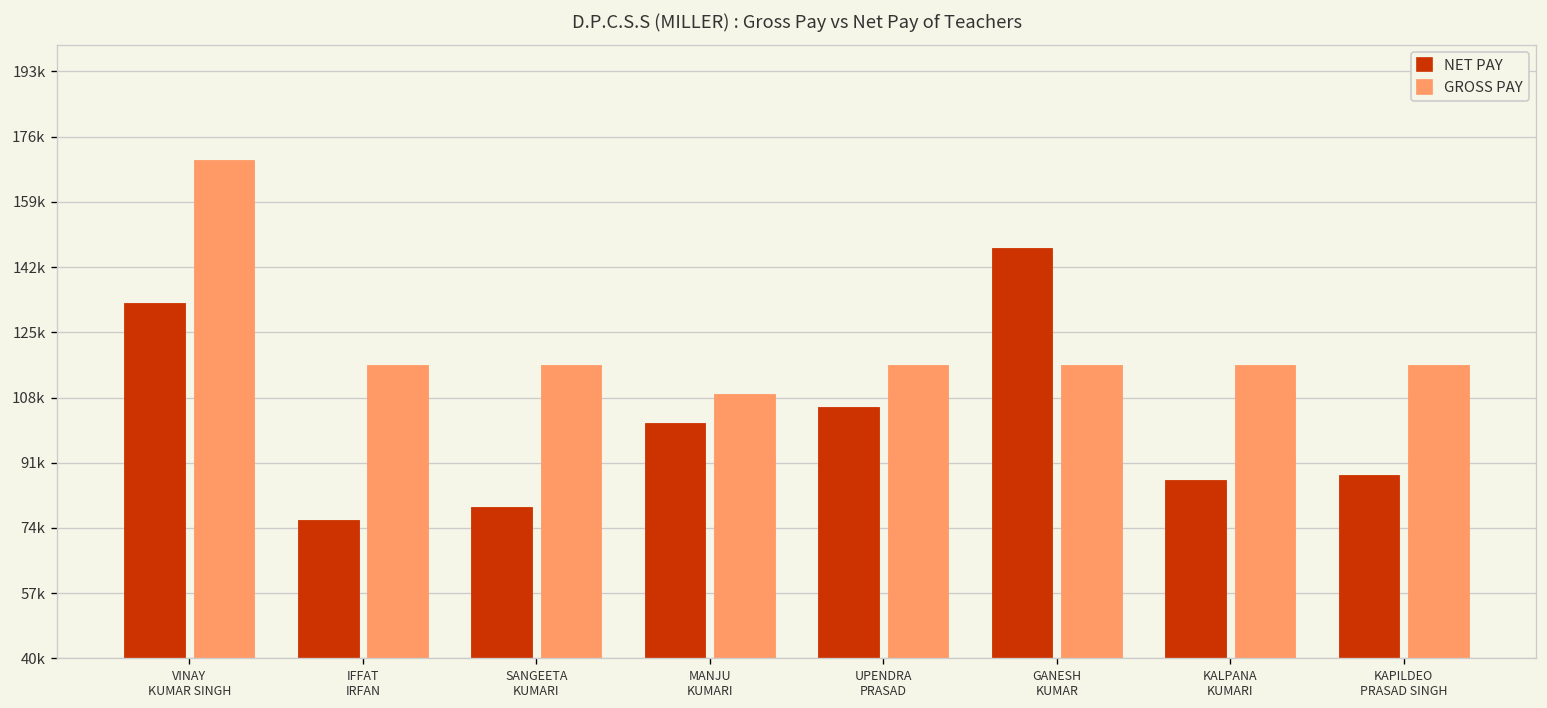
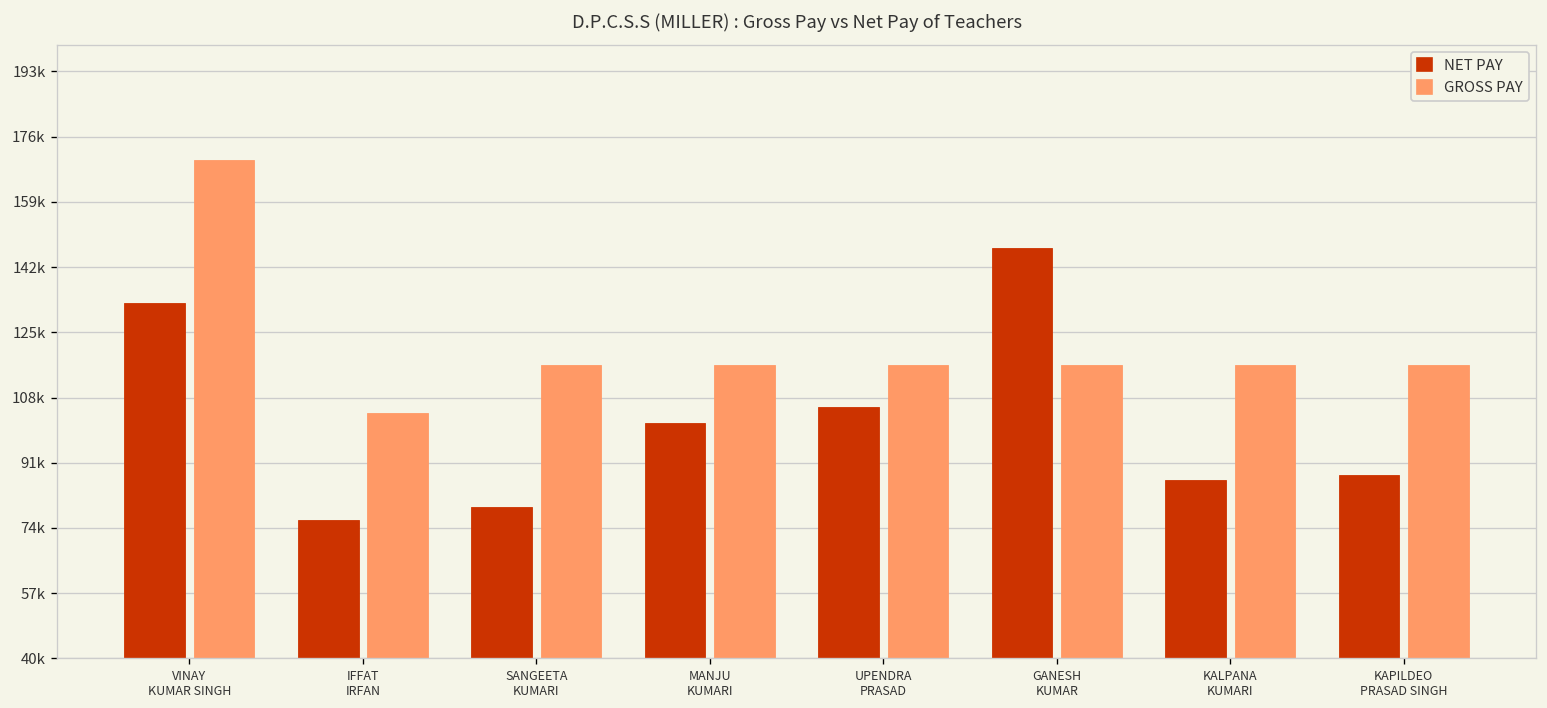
  {
    "NET PAY": {
      "VINAY KUMAR SINGH": 133000,
      "IFFAT IRFAN": 76000,
      "SANGEETA KUMARI": 79000,
      "MANJU KUMARI": 101000,
      "UPENDRA PRASAD": 105000,
      "GANESH KUMAR": 147000,
      "KALPANA KUMARI": 86000,
      "KAPILDEO PRASAD SINGH": 88000
    },
    "GROSS PAY": {
      "VINAY KUMAR SINGH": 170000,
-     "IFFAT IRFAN": 116000,
+     "IFFAT IRFAN": 104000,
      "SANGEETA KUMARI": 116000,
-     "MANJU KUMARI": 109000,
+     "MANJU KUMARI": 116000,
      "UPENDRA PRASAD": 116000,
      "GANESH KUMAR": 116000,
      "KALPANA KUMARI": 116000,
      "KAPILDEO PRASAD SINGH": 116000
    }
  }
